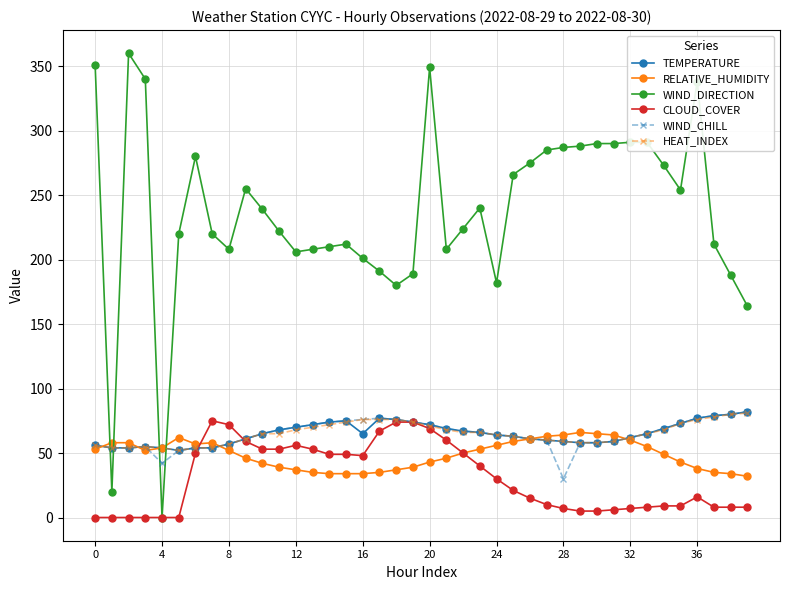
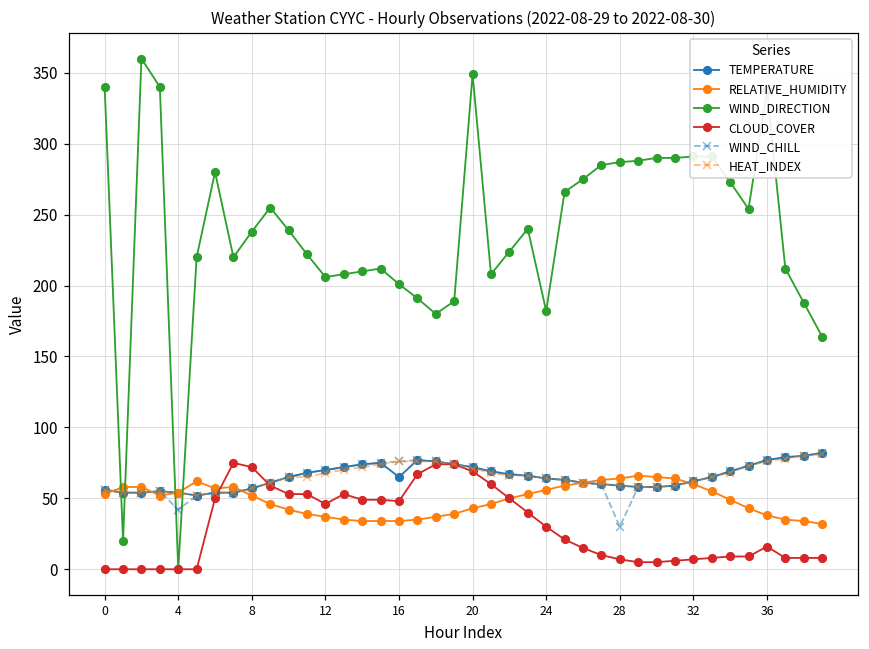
  {
    "WIND_DIRECTION": {
-     "0": 351,
-     "8": 208,
+     "0": 340,
+     "8": 238,
      "12": 206,
      "16": 201,
      "20": 349,
      "24": 182,
      "28": 287
    },
    "CLOUD_COVER": {
      "0": 0,
      "8": 72,
-     "12": 56,
+     "12": 46,
      "16": 48,
      "24": 30,
      "28": 7,
      "32": 7,
      "36": 16
    }
  }
